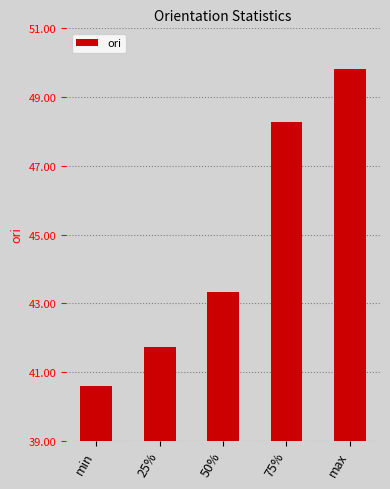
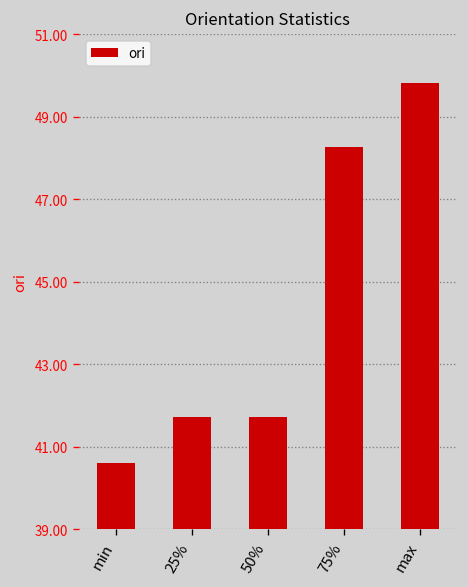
  {
    "min": 40.6,
    "25%": 41.7,
-   "50%": 43.3,
+   "50%": 41.7,
    "75%": 48.3,
    "max": 49.8
  }
